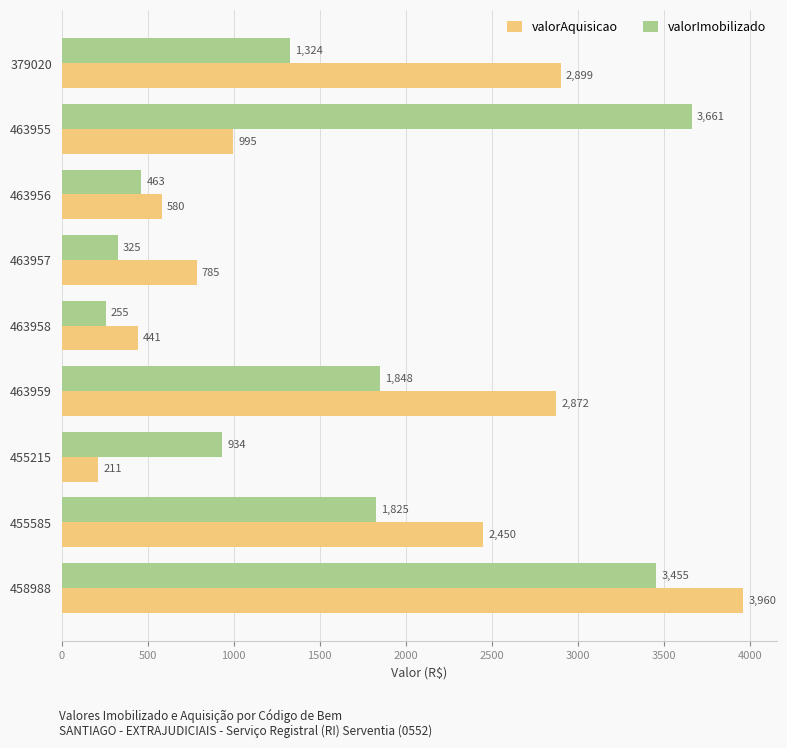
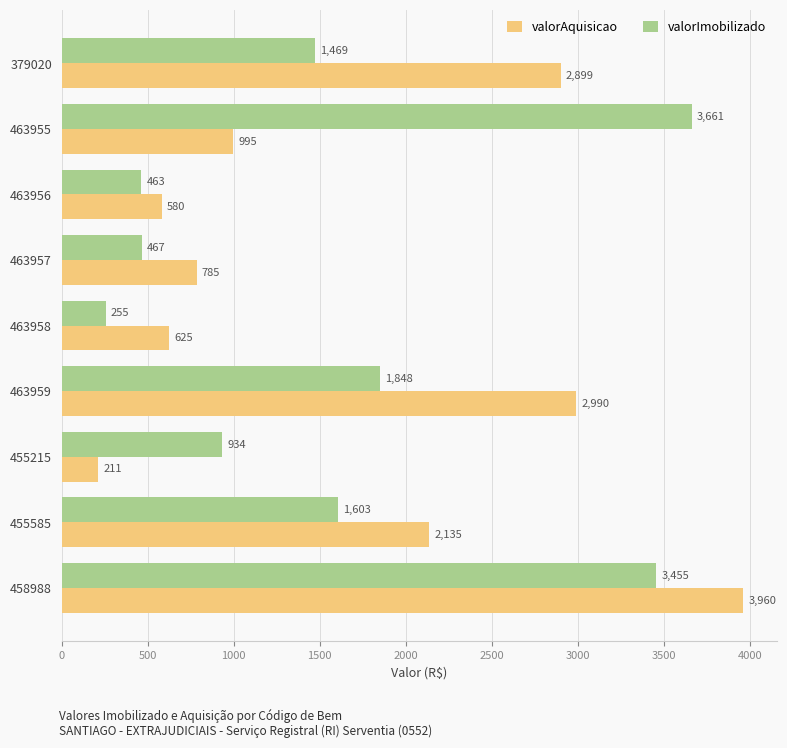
  {
    "valorAquisicao": {
      "379020": "2,899",
      "463955": "995",
      "463956": "580",
      "463957": "785",
-     "463958": "441",
-     "463959": "2,872",
+     "463958": "625",
+     "463959": "2,990",
      "455215": "211",
-     "455585": "2,450",
+     "455585": "2,135",
      "458988": "3,960"
    },
    "valorImobilizado": {
-     "379020": "1,324",
+     "379020": "1,469",
      "463955": "3,661",
      "463956": "463",
-     "463957": "325",
+     "463957": "467",
      "463958": "255",
      "463959": "1,848",
      "455215": "934",
-     "455585": "1,825",
+     "455585": "1,603",
      "458988": "3,455"
    }
  }
